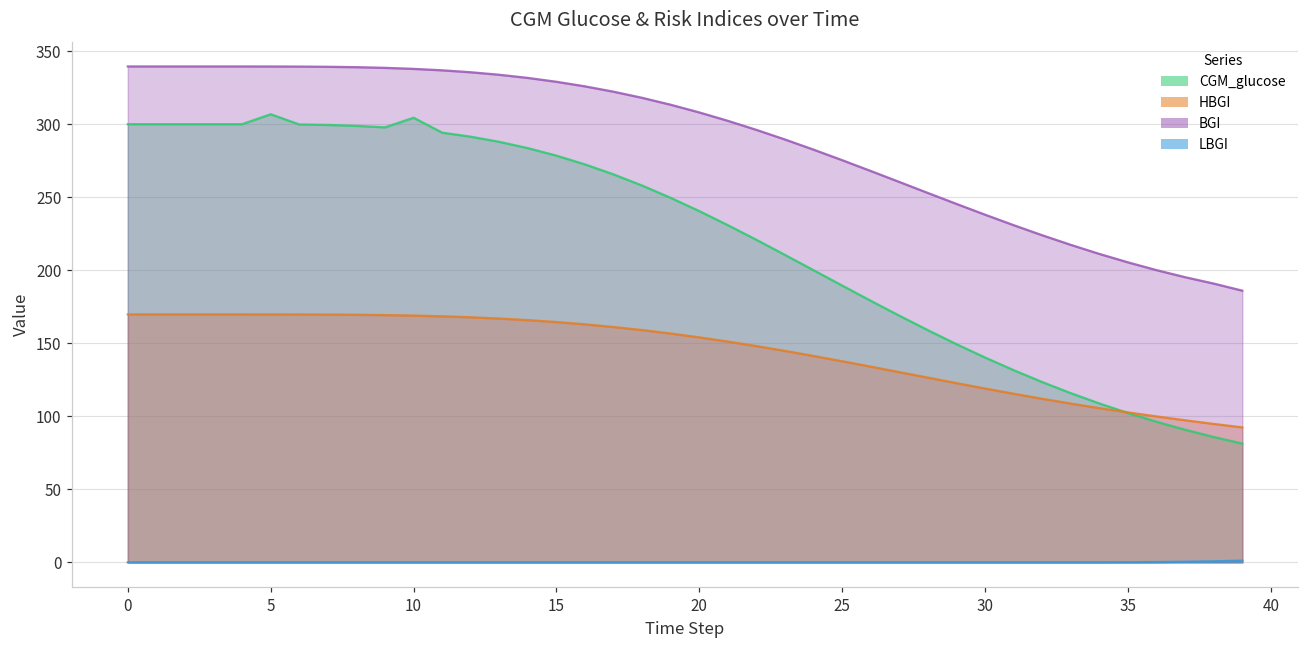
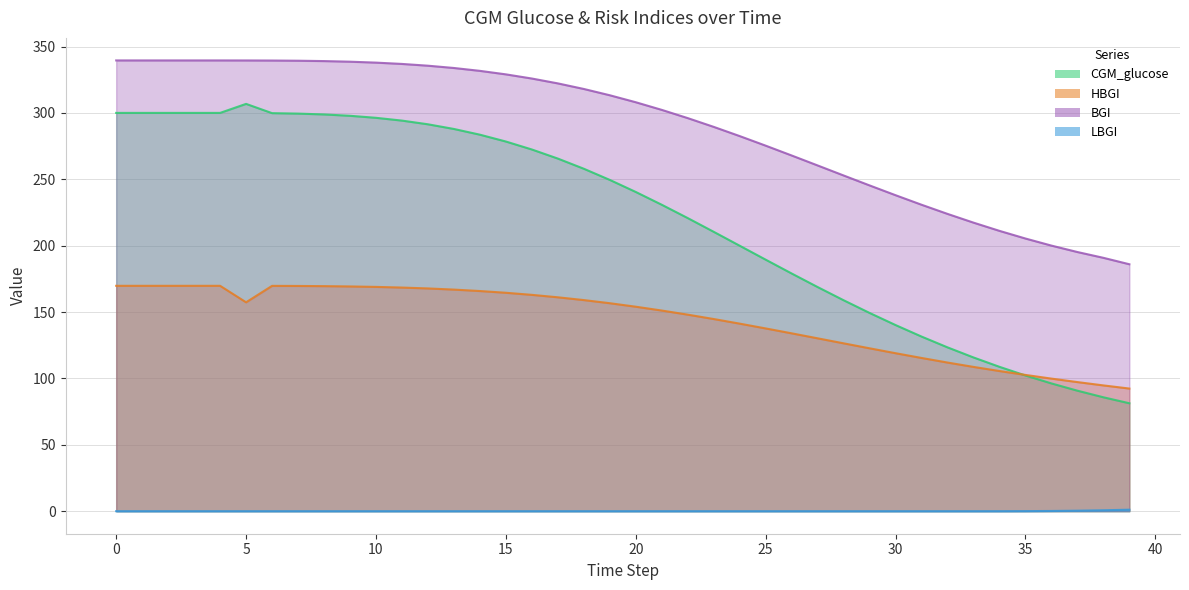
  {
    "CGM_glucose": {
      "0": 300,
      "5": 307,
-     "10": 304,
+     "10": 296,
      "15": 278,
      "20": 240,
      "25": 189,
      "30": 140
    },
    "HBGI": {
      "0": 170,
-     "5": 170,
+     "5": 157,
      "10": 169,
      "15": 165,
      "20": 154,
      "25": 138,
      "30": 119
    },
    "BGI": {
      "0": 340,
      "5": 340,
      "10": 338,
      "15": 329,
      "20": 308,
      "25": 275,
      "30": 238,
      "35": 205
    },
    "LBGI": {
      "0": 0,
      "5": 0,
      "10": 0,
      "15": 0,
      "20": 0,
      "25": 0,
      "30": 0,
      "35": 0
    }
  }
